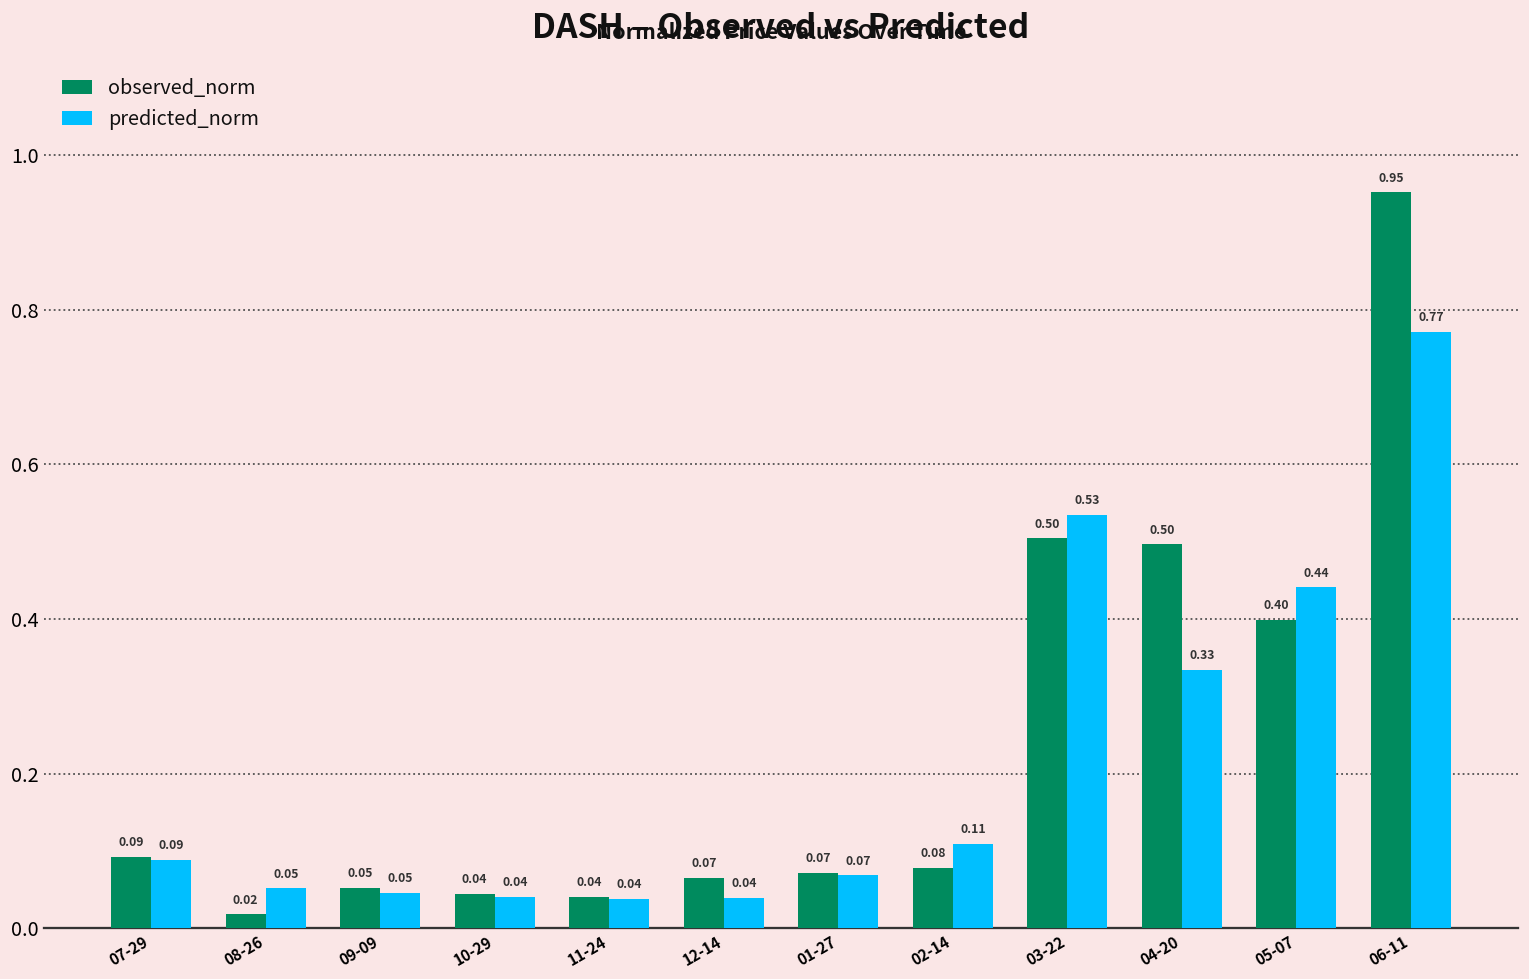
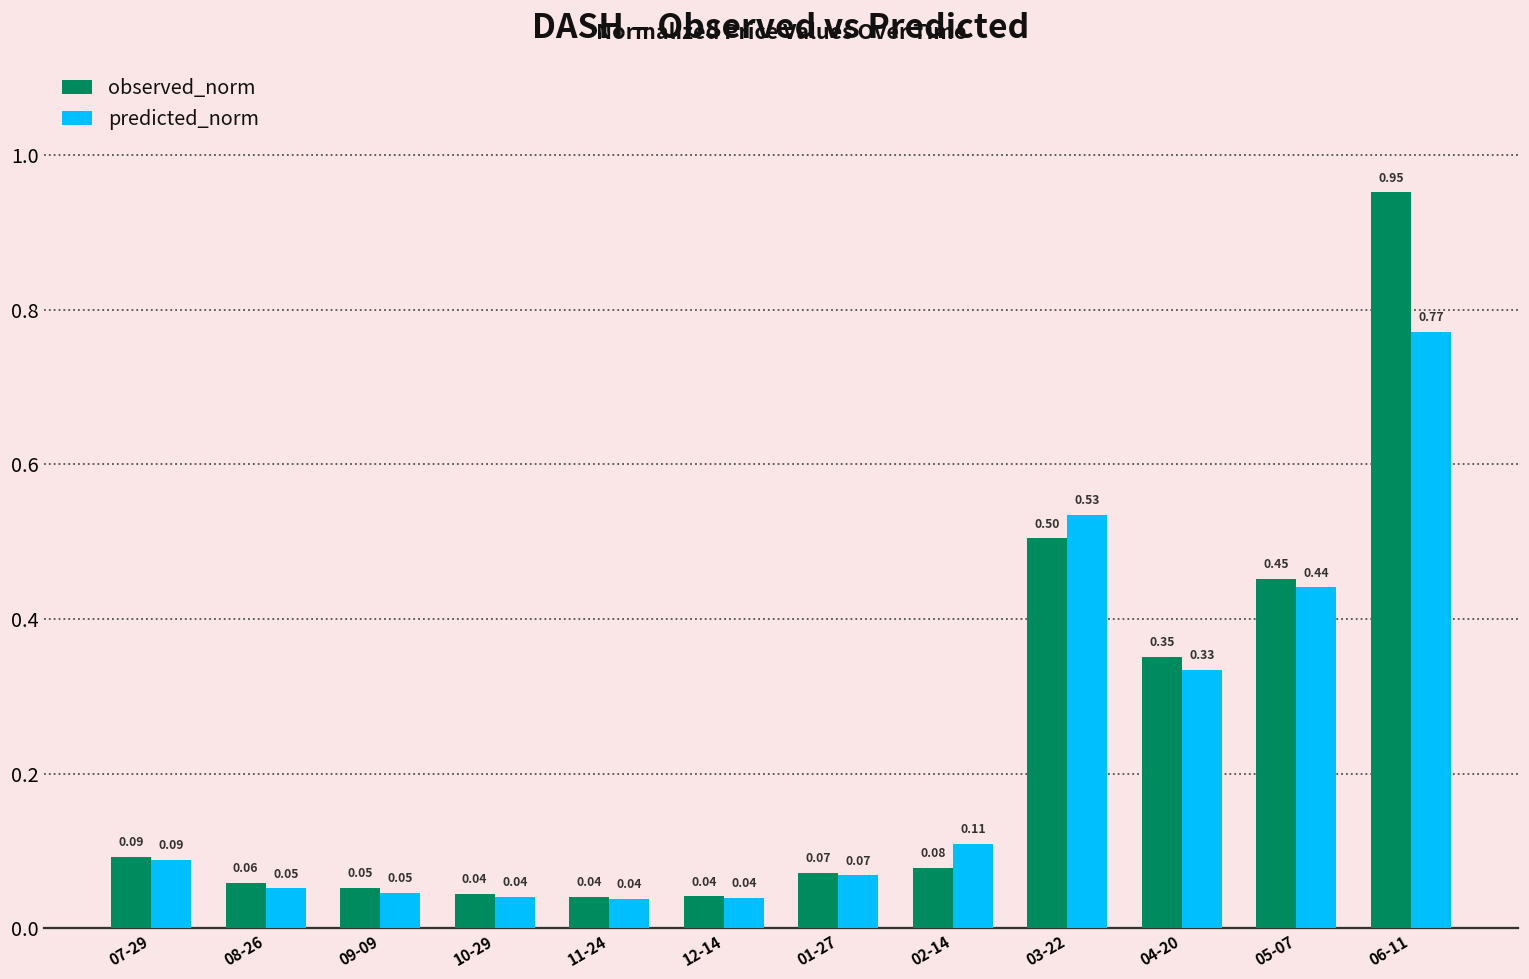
  {
    "observed_norm": {
      "07-29": 0.09,
-     "08-26": 0.02,
+     "08-26": 0.06,
      "09-09": 0.05,
      "10-29": 0.04,
      "11-24": 0.04,
-     "12-14": 0.07,
+     "12-14": 0.04,
      "01-27": 0.07,
      "02-14": 0.08,
      "03-22": 0.50,
-     "04-20": 0.50,
-     "05-07": 0.40,
+     "04-20": 0.35,
+     "05-07": 0.45,
      "06-11": 0.95
    },
    "predicted_norm": {
      "07-29": 0.09,
      "08-26": 0.05,
      "09-09": 0.05,
      "10-29": 0.04,
      "11-24": 0.04,
      "12-14": 0.04,
      "01-27": 0.07,
      "02-14": 0.11,
      "03-22": 0.53,
      "04-20": 0.33,
      "05-07": 0.44,
      "06-11": 0.77
    }
  }
